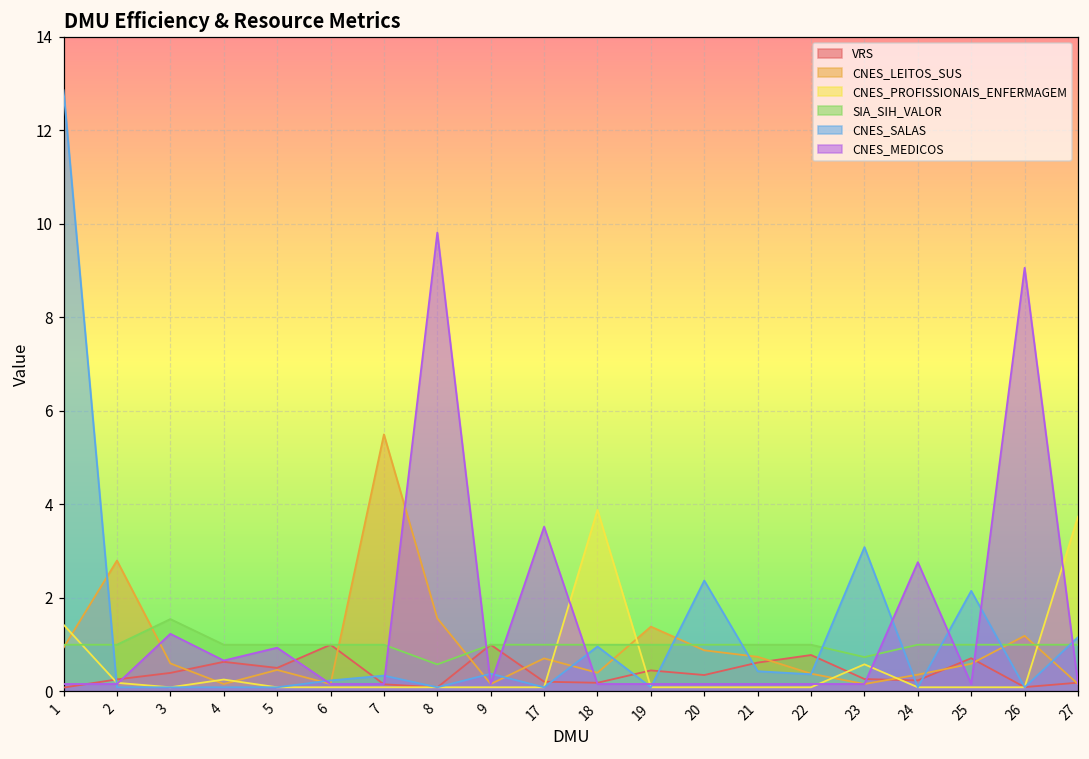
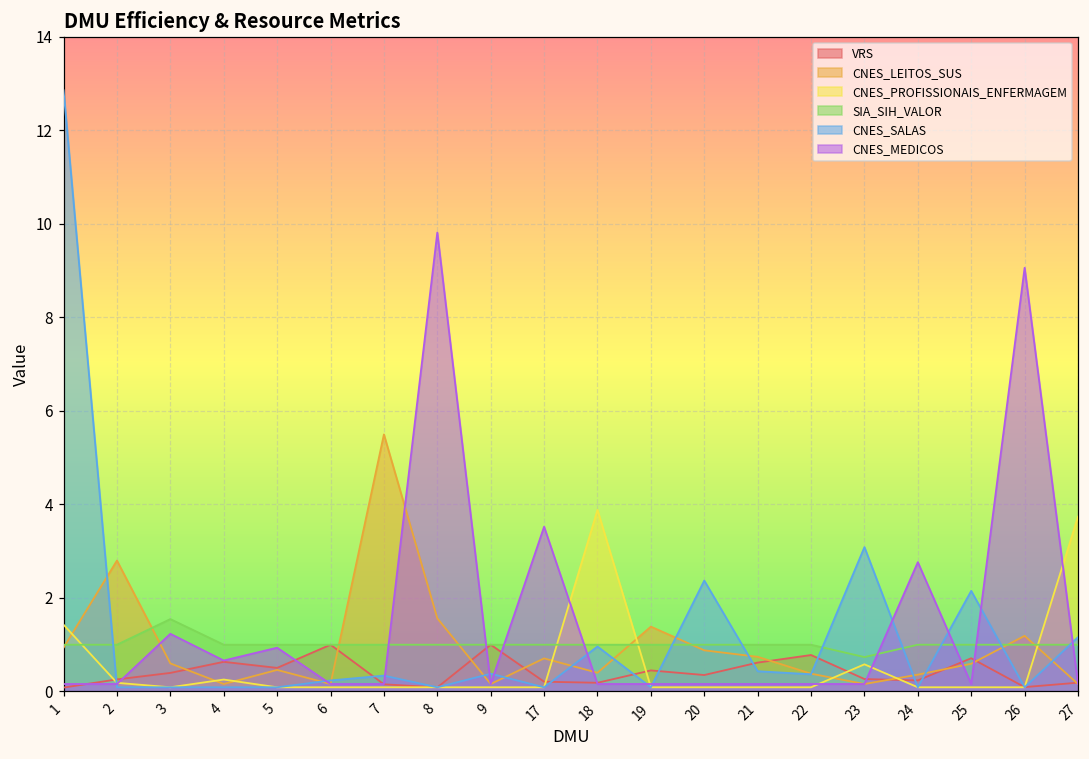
  {
    "VRS": {
      "1": 0.1,
      "2": 0.3,
      "3": 0.4,
      "17": 0.2,
      "19": 0.5,
      "20": 0.4,
      "21": 0.6,
      "22": 0.8,
      "23": 0.3,
      "24": 0.2,
      "25": 0.7
    },
    "SIA_SIH_VALOR": {
      "1": 1.0,
      "2": 1.0,
      "3": 1.5,
      "4": 1.0,
      "5": 1.0,
      "7": 1.0,
-     "8": 0.6,
+     "8": 1.0,
      "17": 1.0,
      "19": 1.0,
      "20": 1.0,
      "21": 1.0,
      "22": 1.0,
      "23": 0.7,
      "24": 1.0,
      "25": 1.0,
      "26": 1.0,
      "27": 1.0
    },
    "CNES_SALAS": {
      "1": 12.9,
      "2": 0.1,
      "4": 0.1,
      "6": 0.2,
      "7": 0.3,
      "9": 0.4,
      "20": 2.4,
      "21": 0.4,
      "23": 3.1,
      "25": 2.2,
      "27": 1.2
    },
    "CNES_MEDICOS": {
      "1": 0.2,
      "3": 1.2,
      "5": 0.9,
      "8": 9.8,
      "17": 3.5,
      "19": 0.2,
      "20": 0.2,
      "21": 0.2,
      "22": 0.2,
      "24": 2.8,
      "25": 0.2,
      "26": 9.1
    }
  }
